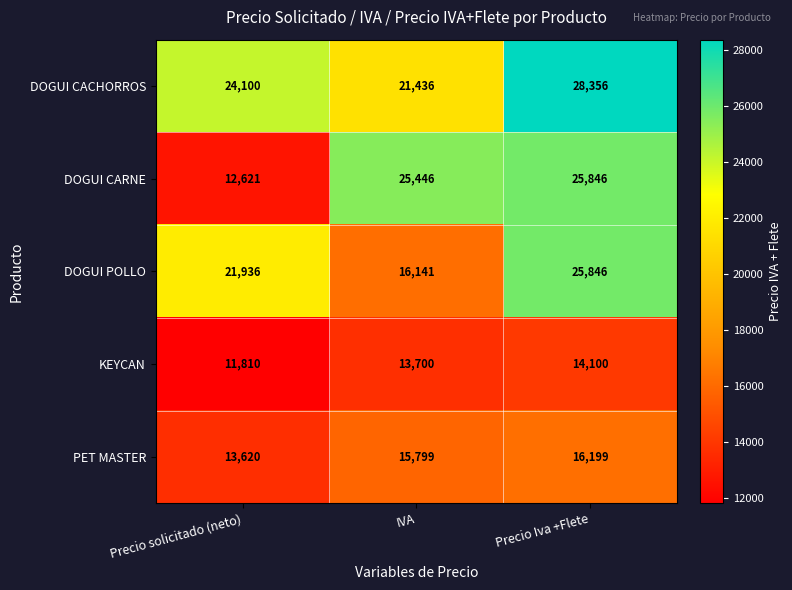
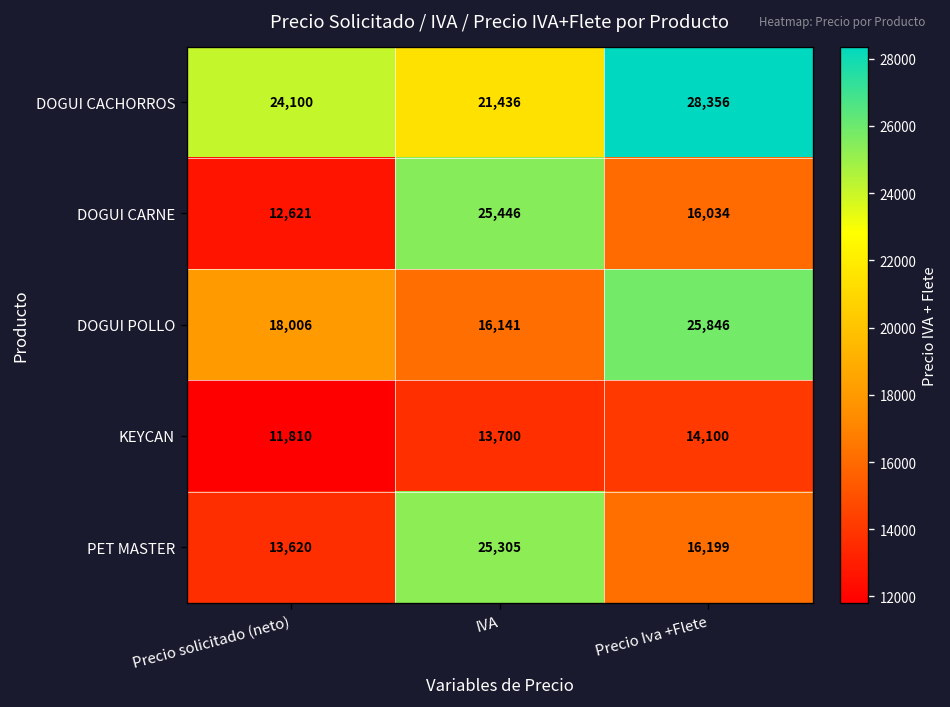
  {
    "DOGUI CACHORROS": {
      "Precio solicitado (neto)": "24,100",
      "IVA": "21,436",
      "Precio Iva +Flete": "28,356"
    },
    "DOGUI CARNE": {
      "Precio solicitado (neto)": "12,621",
      "IVA": "25,446",
-     "Precio Iva +Flete": "25,846"
+     "Precio Iva +Flete": "16,034"
    },
    "DOGUI POLLO": {
-     "Precio solicitado (neto)": "21,936",
+     "Precio solicitado (neto)": "18,006",
      "IVA": "16,141",
      "Precio Iva +Flete": "25,846"
    },
    "KEYCAN": {
      "Precio solicitado (neto)": "11,810",
      "IVA": "13,700",
      "Precio Iva +Flete": "14,100"
    },
    "PET MASTER": {
      "Precio solicitado (neto)": "13,620",
-     "IVA": "15,799",
+     "IVA": "25,305",
      "Precio Iva +Flete": "16,199"
    }
  }
